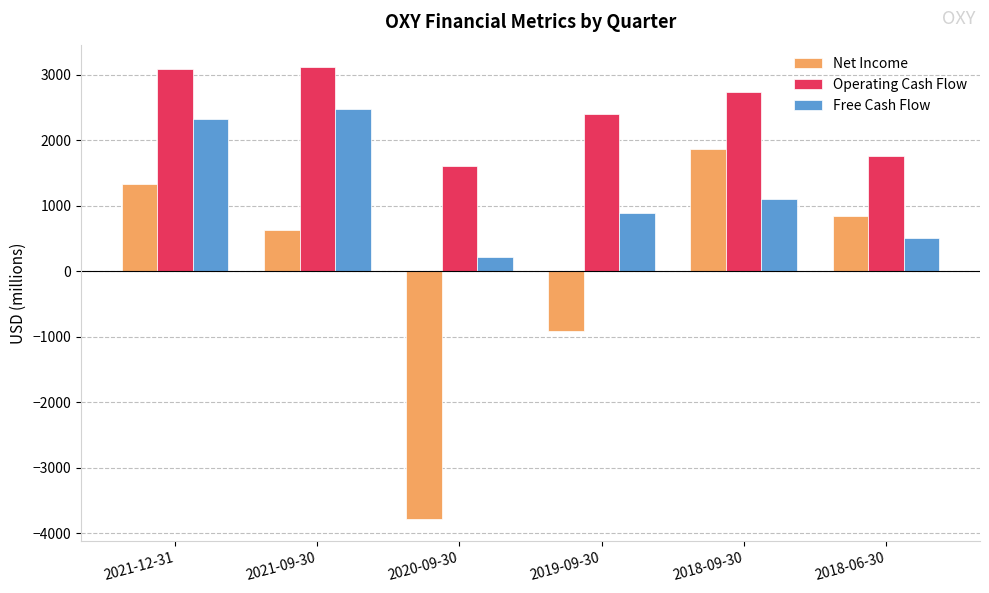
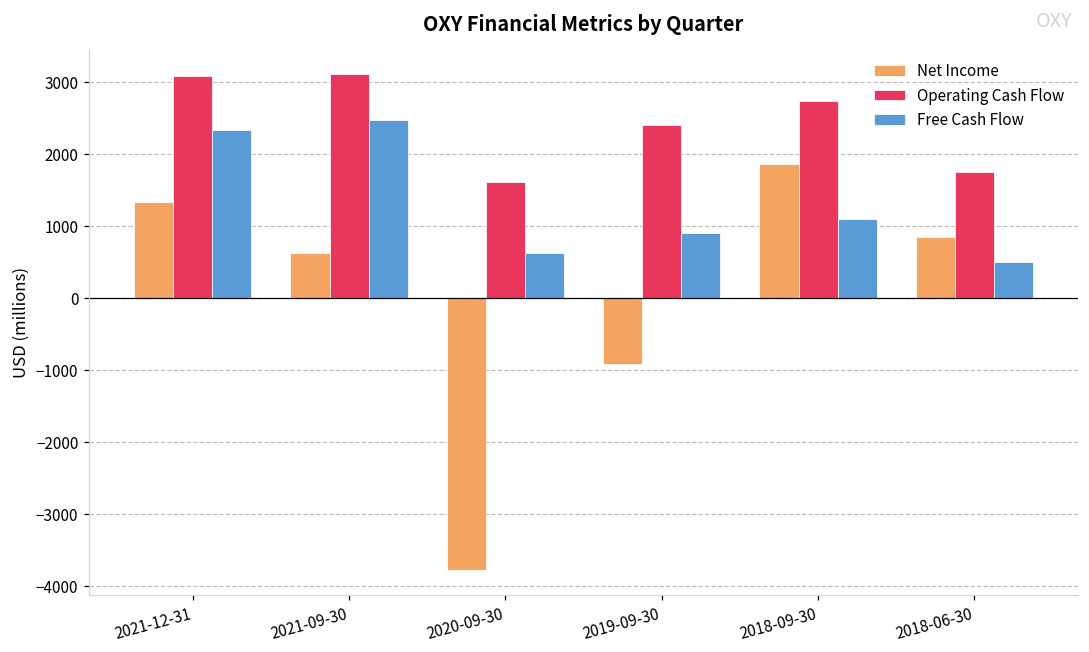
  {
    "Net Income": {
      "2021-12-31": 1300,
      "2021-09-30": 600,
      "2020-09-30": -3800,
      "2019-09-30": -900,
      "2018-09-30": 1900,
      "2018-06-30": 800
    },
    "Operating Cash Flow": {
      "2021-12-31": 3100,
      "2021-09-30": 3100,
      "2020-09-30": 1600,
      "2019-09-30": 2400,
      "2018-09-30": 2700,
      "2018-06-30": 1800
    },
    "Free Cash Flow": {
      "2021-12-31": 2300,
      "2021-09-30": 2500,
-     "2020-09-30": 200,
+     "2020-09-30": 600,
      "2019-09-30": 900,
      "2018-09-30": 1100,
      "2018-06-30": 500
    }
  }
